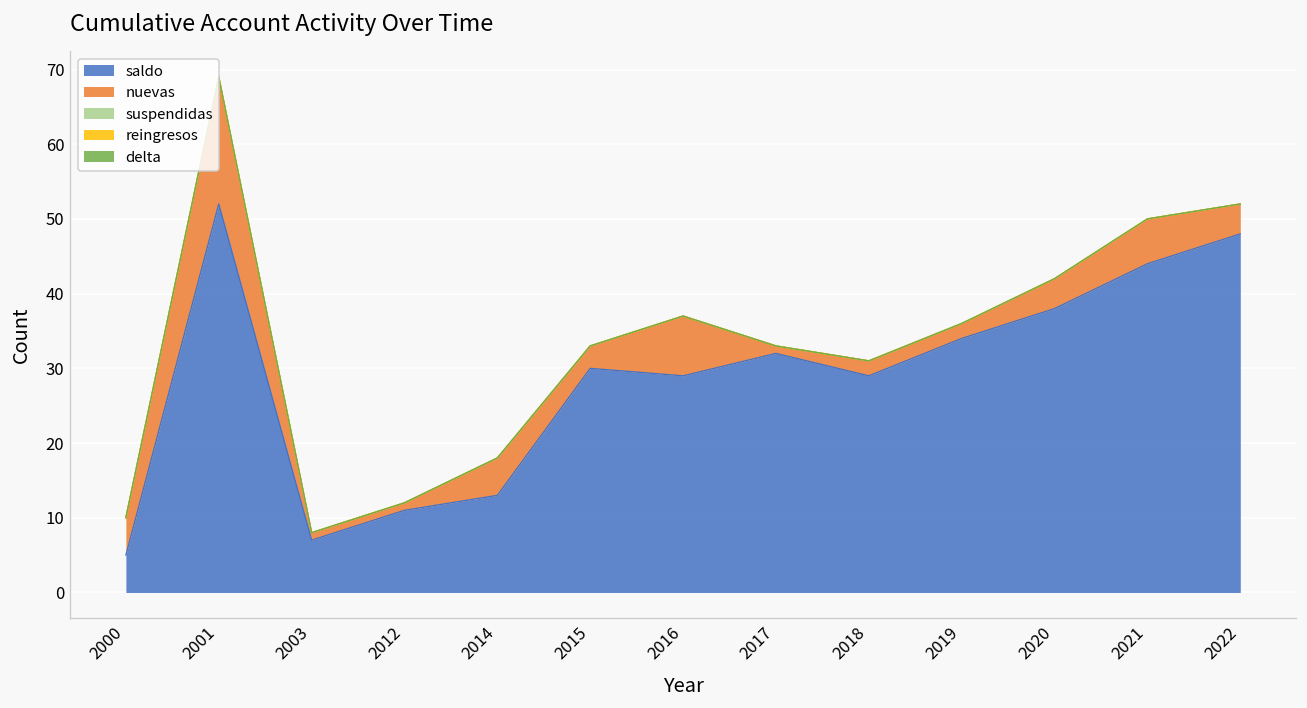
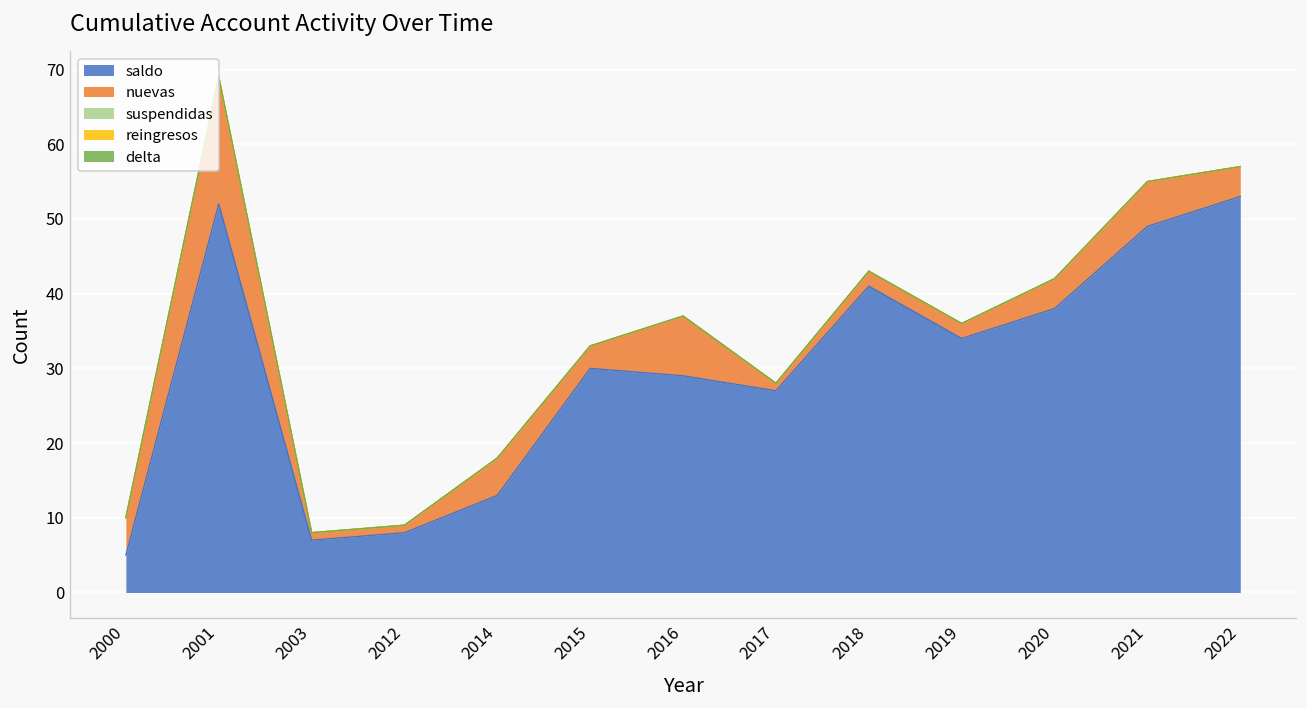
  {
    "saldo": {
      "2000": 5,
      "2001": 52,
      "2003": 7,
-     "2012": 11,
+     "2012": 8,
      "2014": 13,
      "2015": 30,
      "2016": 29,
-     "2017": 32,
-     "2018": 29,
+     "2017": 27,
+     "2018": 41,
      "2019": 34,
      "2020": 38,
-     "2021": 44,
-     "2022": 48
+     "2021": 49,
+     "2022": 53
    }
  }
